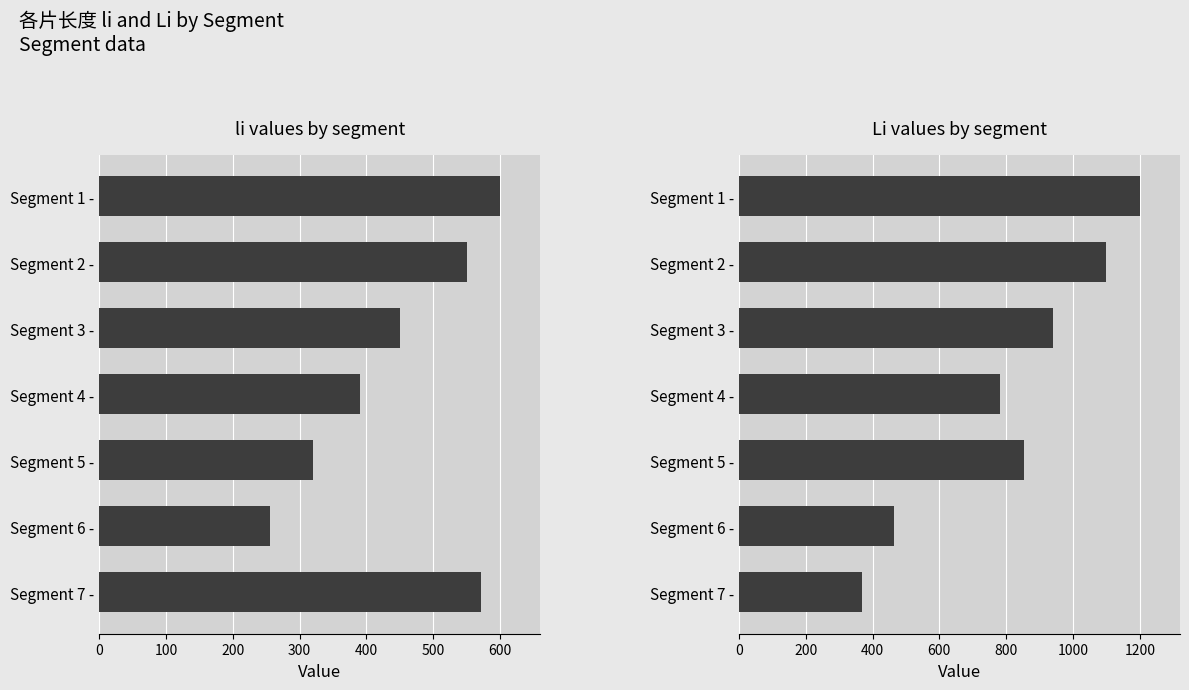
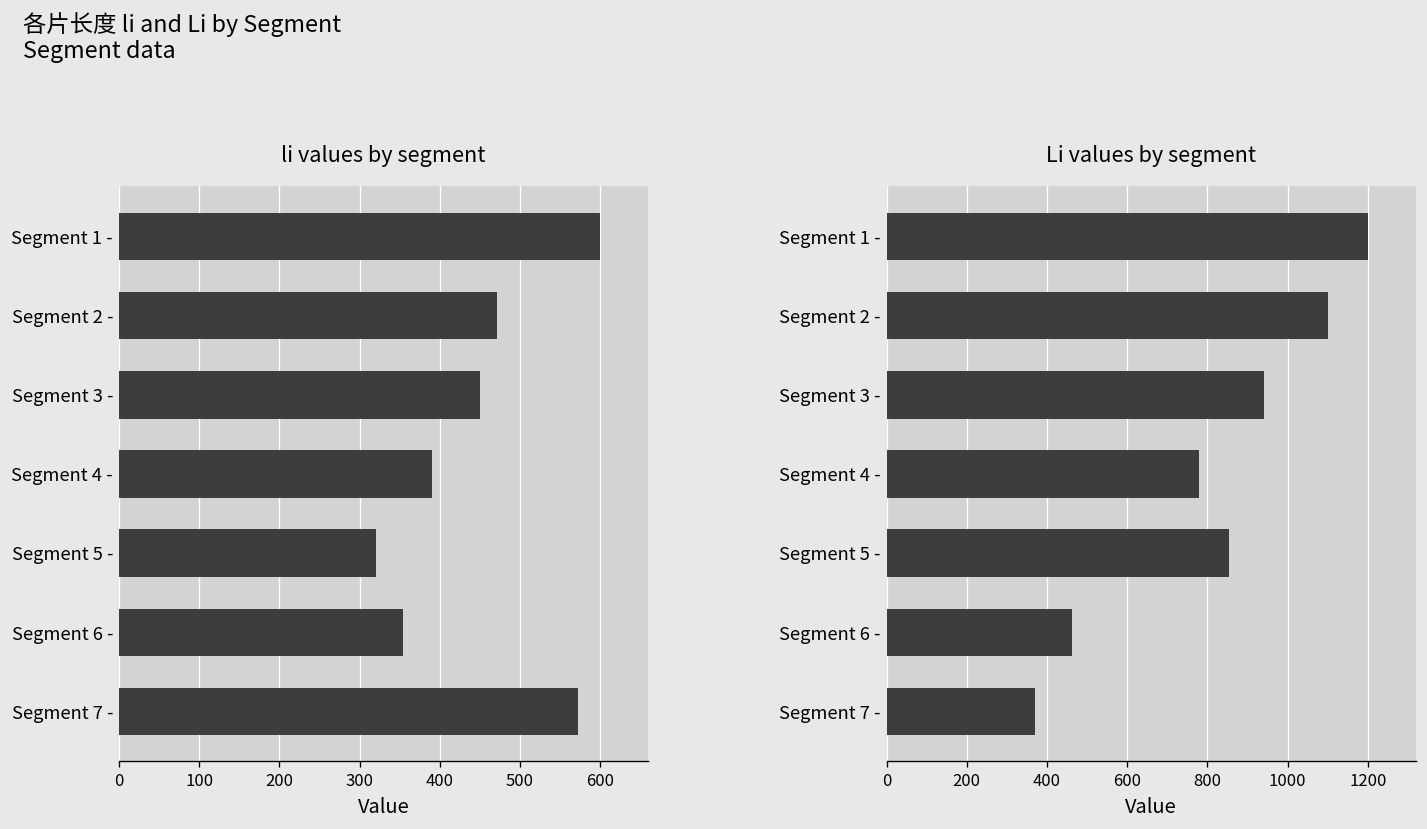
  {
    "li values by segment": {
      "Segment 1 -": 600,
-     "Segment 2 -": 550,
+     "Segment 2 -": 470,
      "Segment 3 -": 450,
      "Segment 4 -": 390,
      "Segment 5 -": 320,
-     "Segment 6 -": 260,
+     "Segment 6 -": 350,
      "Segment 7 -": 570
    },
    "Li values by segment": {
      "Segment 1 -": 1200,
      "Segment 2 -": 1100,
      "Segment 3 -": 940,
      "Segment 4 -": 780,
      "Segment 5 -": 850,
      "Segment 6 -": 460,
      "Segment 7 -": 370
    }
  }
